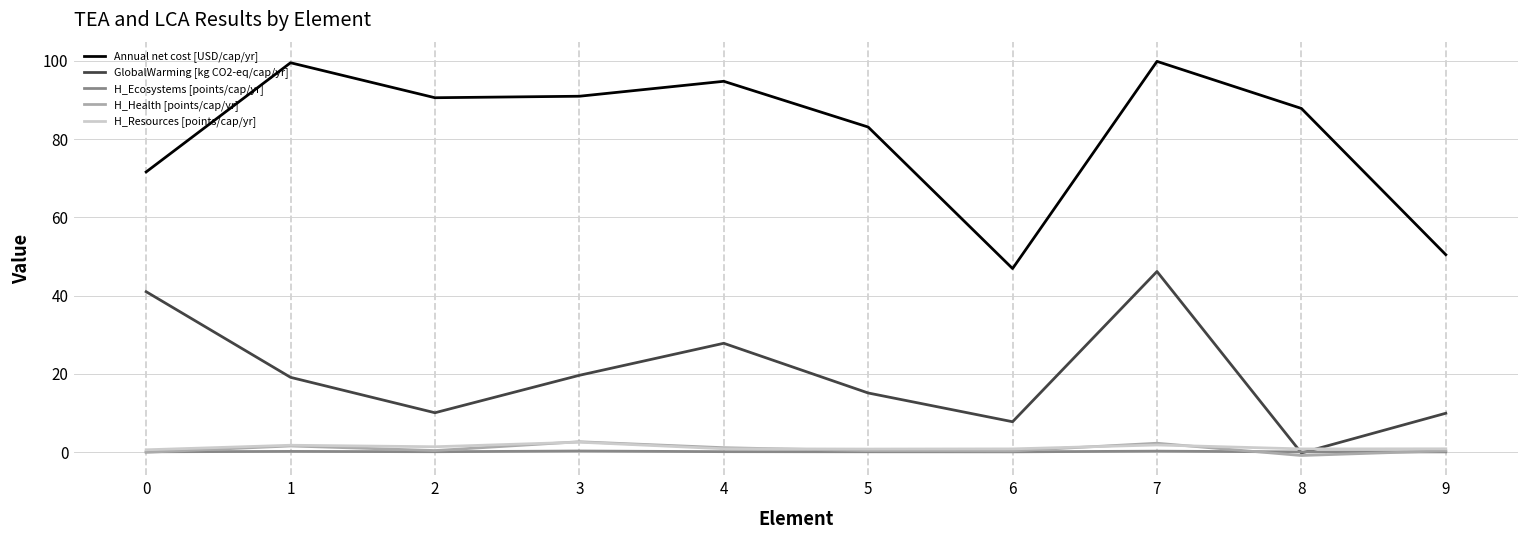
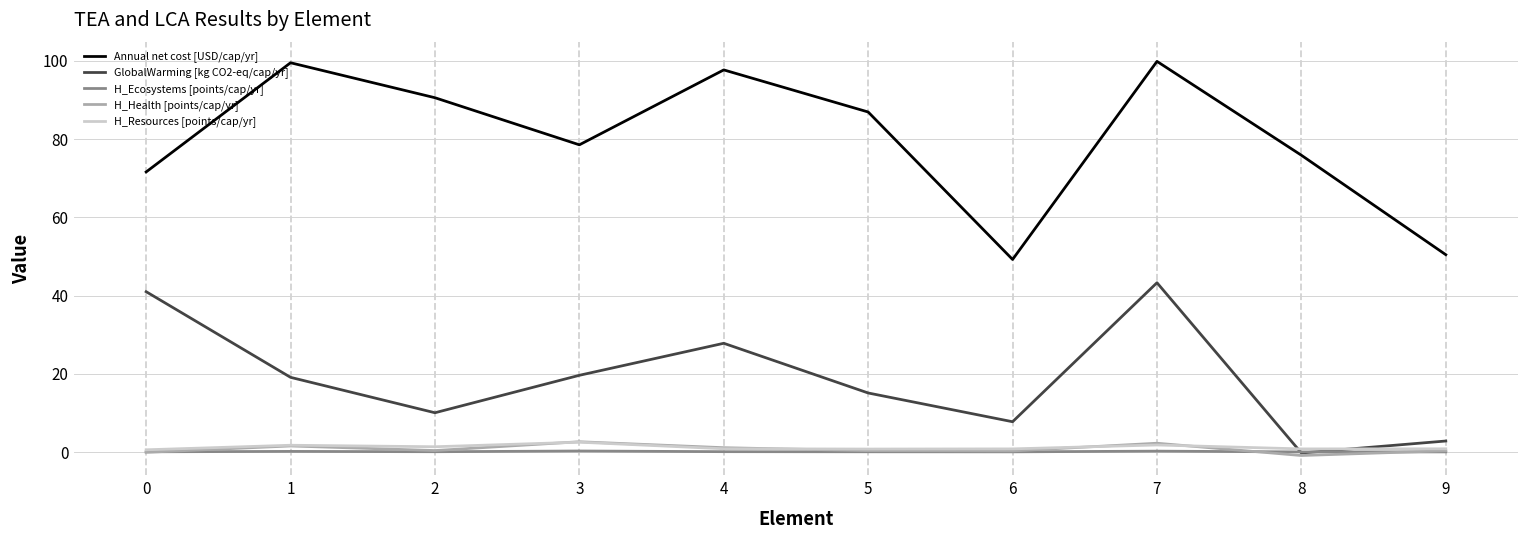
  {
    "Annual net cost [USD/cap/yr]": {
      "0": 72,
      "1": 100,
      "2": 91,
-     "3": 91,
-     "4": 95,
-     "5": 83,
-     "6": 47,
+     "3": 79,
+     "4": 98,
+     "5": 87,
+     "6": 49,
      "7": 100,
-     "8": 88,
+     "8": 76,
      "9": 50
    },
    "GlobalWarming [kg CO2-eq/cap/yr]": {
      "0": 41,
      "1": 19,
      "2": 10,
      "3": 20,
      "4": 28,
      "5": 15,
      "6": 8,
-     "7": 46,
-     "9": 10
+     "7": 43,
+     "9": 3
    }
  }
